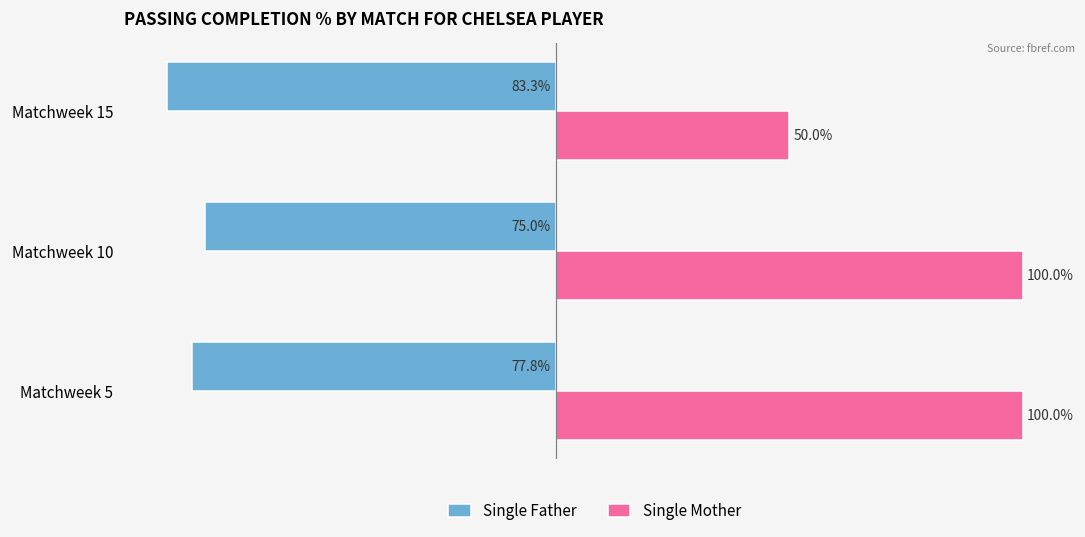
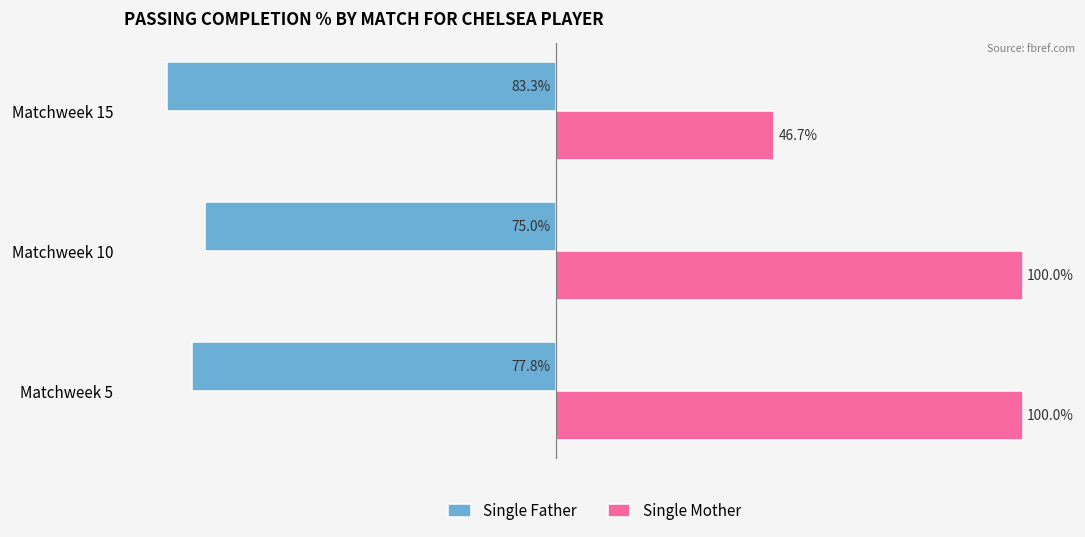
  {
    "Single Mother": {
-     "Matchweek 15": "50.0%",
+     "Matchweek 15": "46.7%",
      "Matchweek 10": "100.0%",
      "Matchweek 5": "100.0%"
    }
  }
